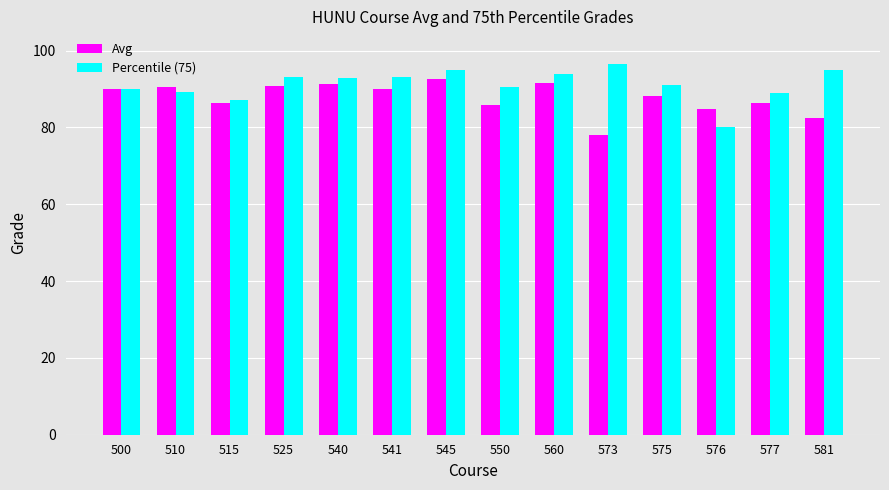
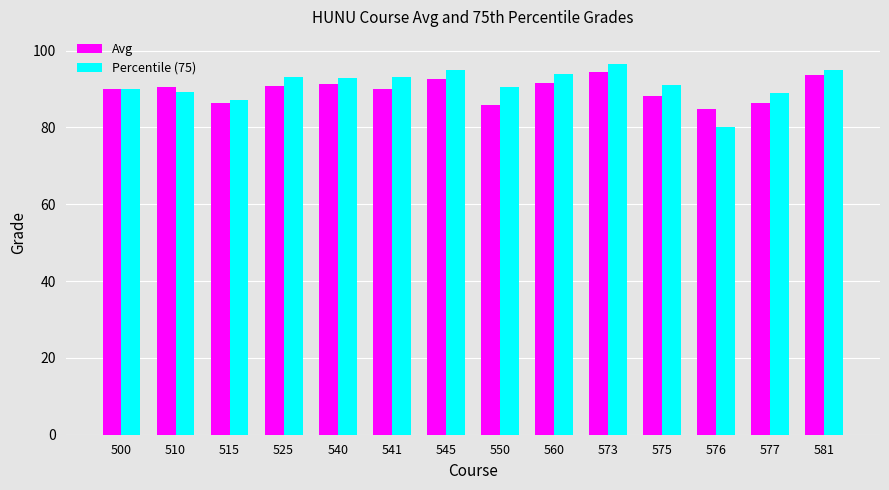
  {
    "Avg": {
      "500": 90,
      "510": 90,
      "515": 86,
      "525": 91,
      "540": 91,
      "541": 90,
      "545": 93,
      "550": 86,
      "560": 92,
-     "573": 78,
+     "573": 94,
      "575": 88,
      "576": 85,
      "577": 86,
-     "581": 82
+     "581": 94
    },
    "Percentile (75)": {
      "500": 90,
      "510": 89,
      "515": 87,
      "525": 93,
      "540": 93,
      "541": 93,
      "545": 95,
      "550": 91,
      "560": 94,
      "573": 97,
      "575": 91,
      "576": 80,
      "577": 89,
      "581": 95
    }
  }
